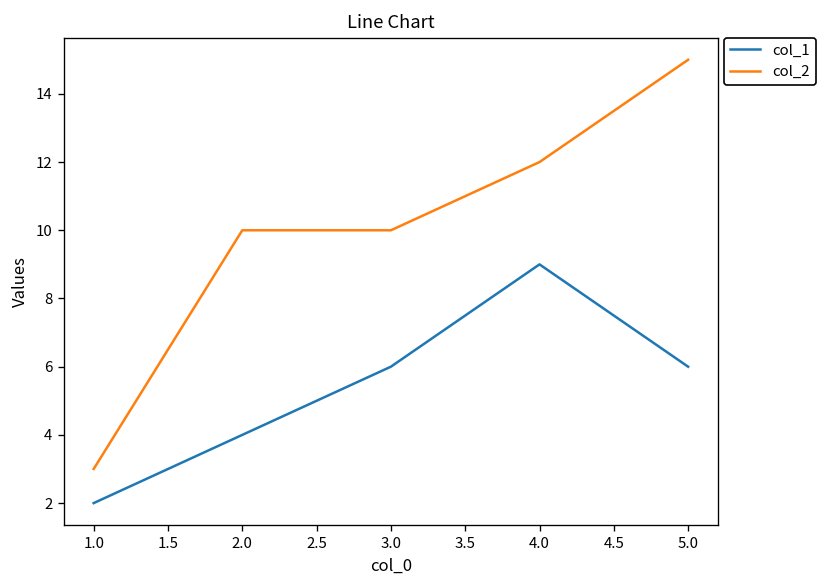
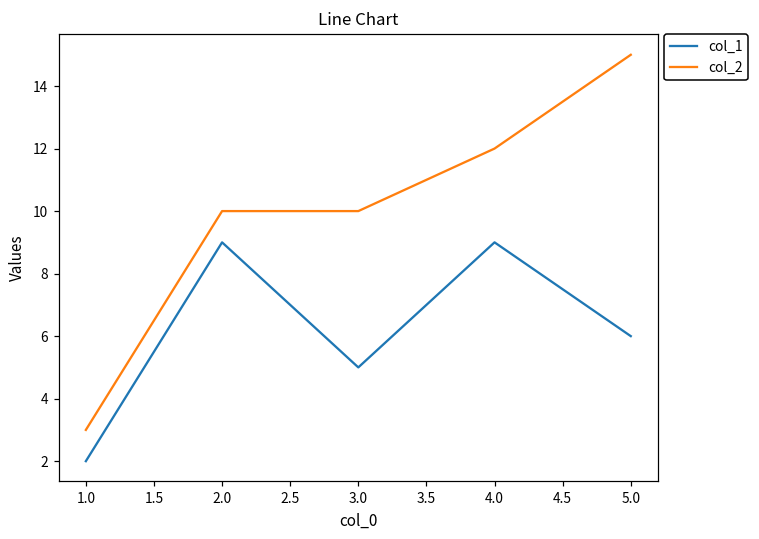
  {
    "col_1": {
      "1.0": 2,
-     "2.0": 4,
-     "3.0": 6,
+     "2.0": 9,
+     "3.0": 5,
      "4.0": 9,
      "5.0": 6
    },
    "col_2": {
      "1.0": 3,
      "2.0": 10,
      "3.0": 10,
      "4.0": 12,
      "5.0": 15
    }
  }
